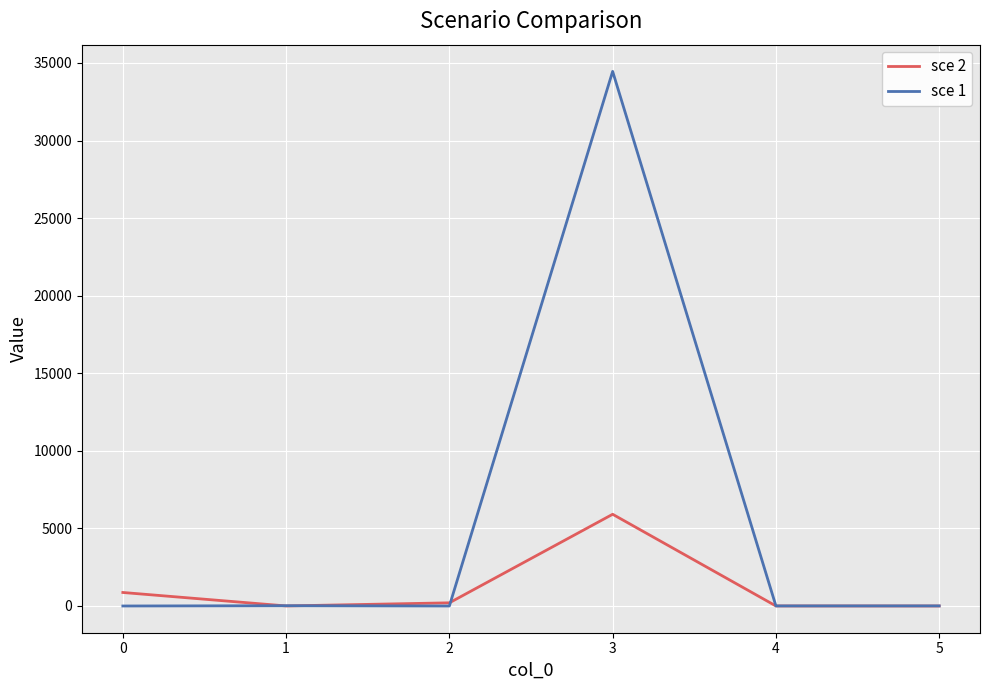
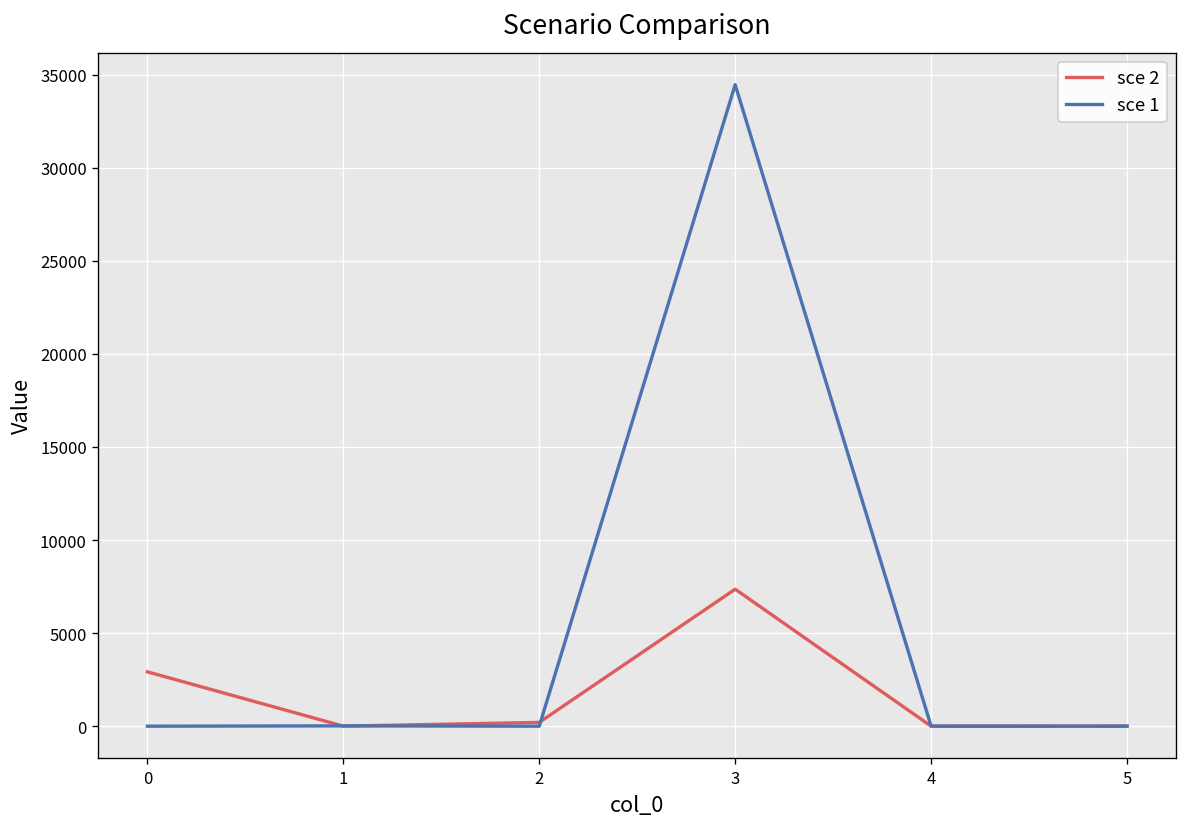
  {
    "sce 2": {
-     "0": 900,
+     "0": 2900,
      "2": 200,
-     "3": 5900
+     "3": 7400
    },
    "sce 1": {
      "0": 0,
      "2": 0,
      "3": 34500
    }
  }
